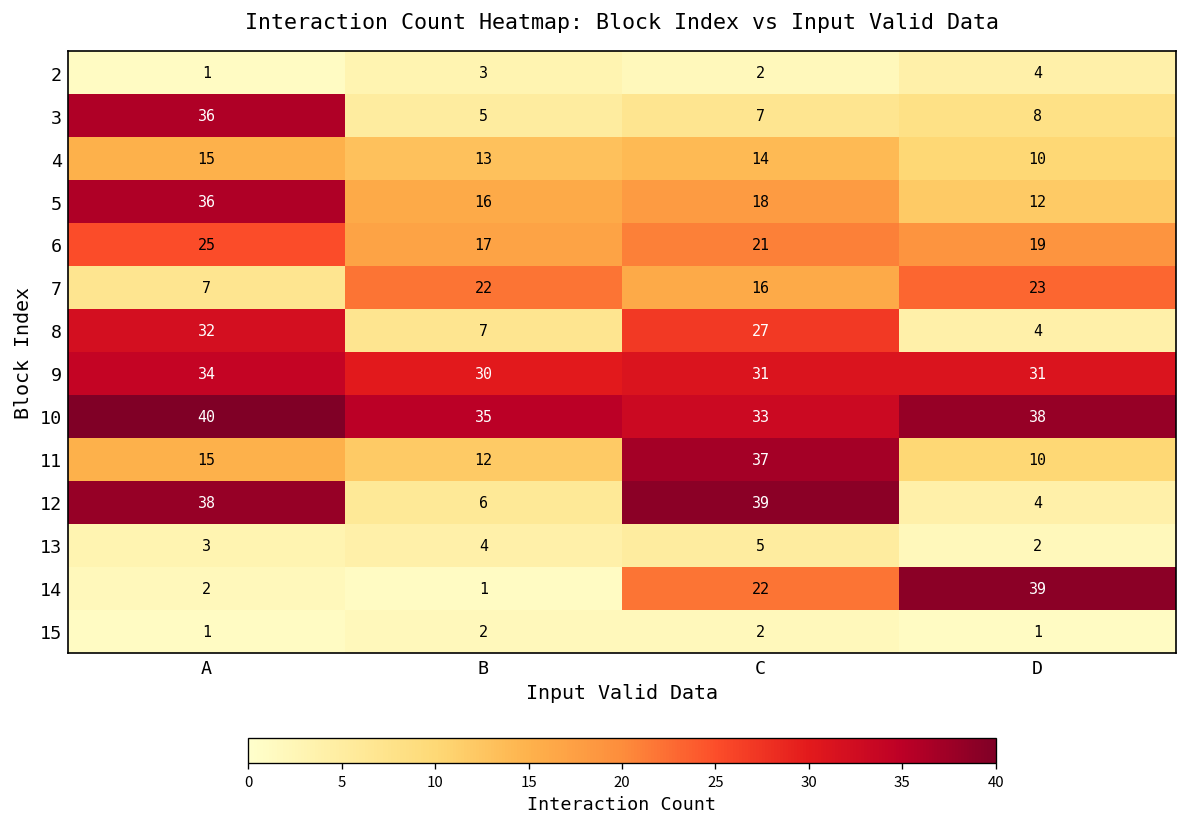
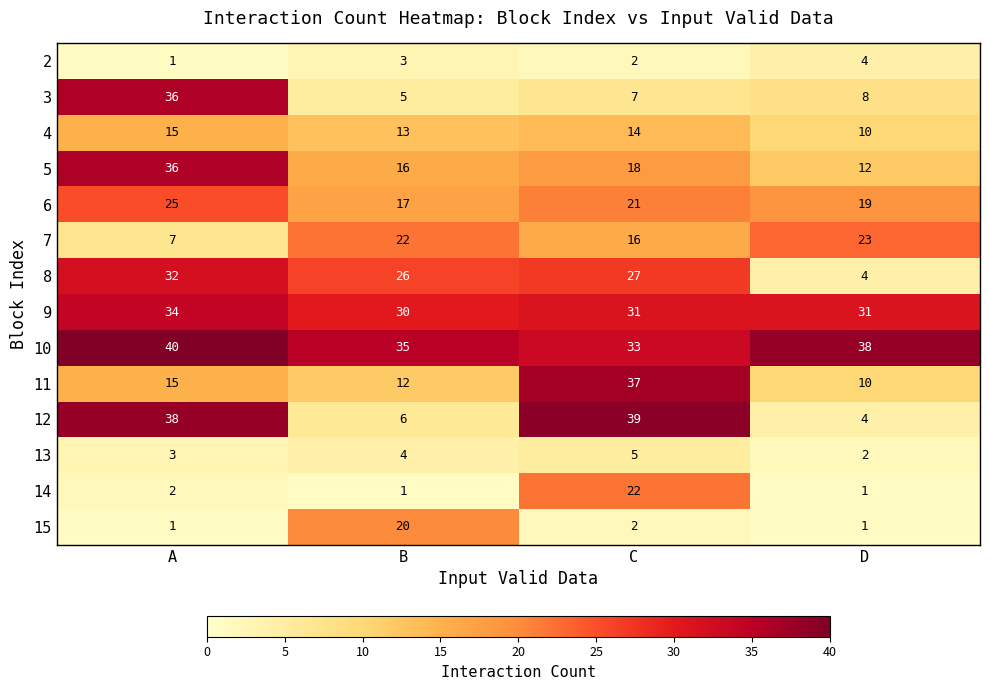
  {
    "2": {
      "A": 1,
      "B": 3,
      "C": 2,
      "D": 4
    },
    "3": {
      "A": 36,
      "B": 5,
      "C": 7,
      "D": 8
    },
    "4": {
      "A": 15,
      "B": 13,
      "C": 14,
      "D": 10
    },
    "5": {
      "A": 36,
      "B": 16,
      "C": 18,
      "D": 12
    },
    "6": {
      "A": 25,
      "B": 17,
      "C": 21,
      "D": 19
    },
    "7": {
      "A": 7,
      "B": 22,
      "C": 16,
      "D": 23
    },
    "8": {
      "A": 32,
-     "B": 7,
+     "B": 26,
      "C": 27,
      "D": 4
    },
    "9": {
      "A": 34,
      "B": 30,
      "C": 31,
      "D": 31
    },
    "10": {
      "A": 40,
      "B": 35,
      "C": 33,
      "D": 38
    },
    "11": {
      "A": 15,
      "B": 12,
      "C": 37,
      "D": 10
    },
    "12": {
      "A": 38,
      "B": 6,
      "C": 39,
      "D": 4
    },
    "13": {
      "A": 3,
      "B": 4,
      "C": 5,
      "D": 2
    },
    "14": {
      "A": 2,
      "B": 1,
      "C": 22,
-     "D": 39
+     "D": 1
    },
    "15": {
      "A": 1,
-     "B": 2,
+     "B": 20,
      "C": 2,
      "D": 1
    }
  }
